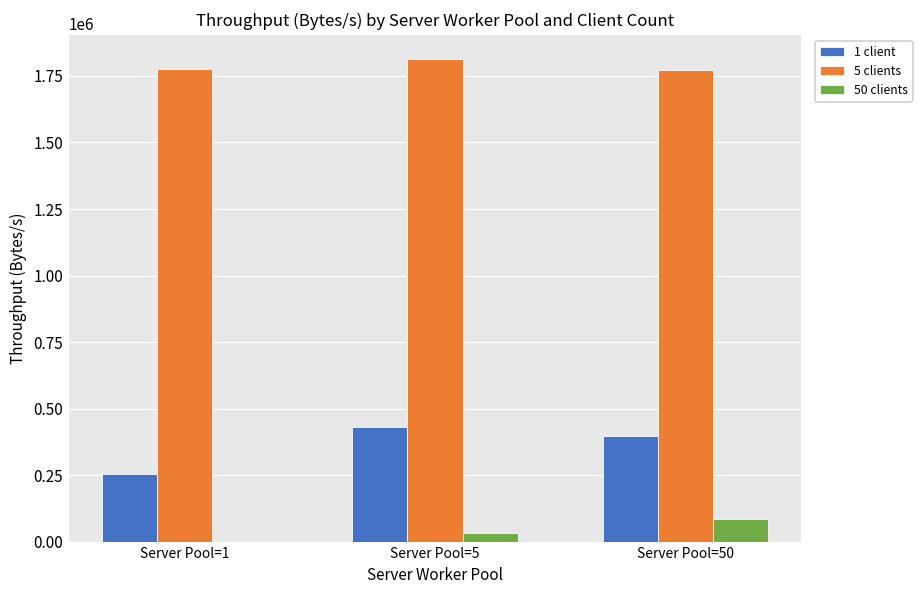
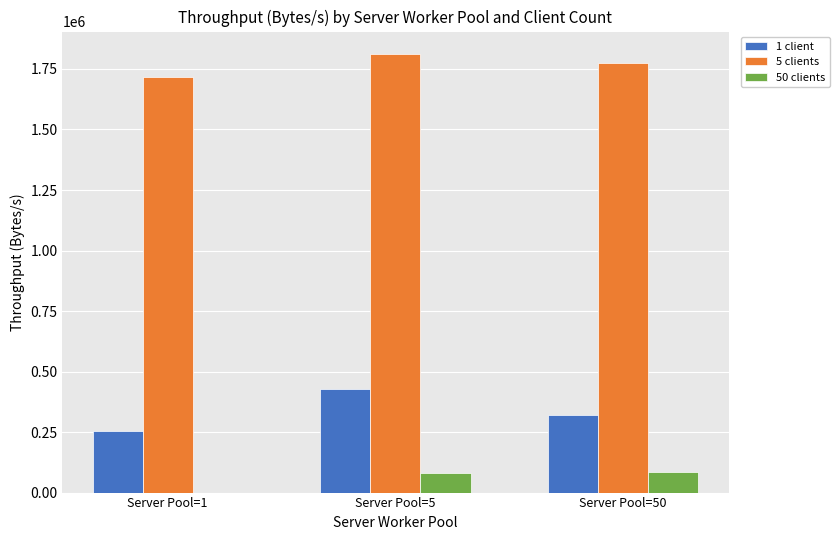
  {
    "1 client": {
      "Server Pool=1": 260000,
      "Server Pool=5": 430000,
-     "Server Pool=50": 400000
+     "Server Pool=50": 320000
    },
    "5 clients": {
-     "Server Pool=1": 1780000,
+     "Server Pool=1": 1720000,
      "Server Pool=5": 1810000,
      "Server Pool=50": 1770000
    },
    "50 clients": {
      "Server Pool=1": 0,
-     "Server Pool=5": 30000,
+     "Server Pool=5": 80000,
      "Server Pool=50": 90000
    }
  }
